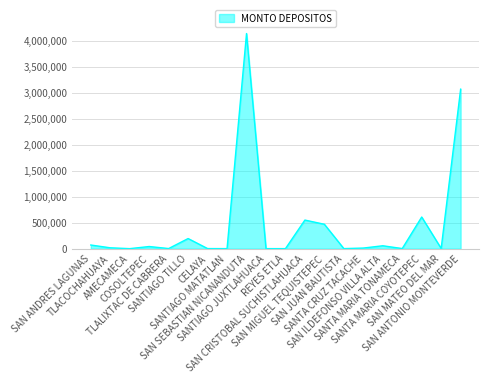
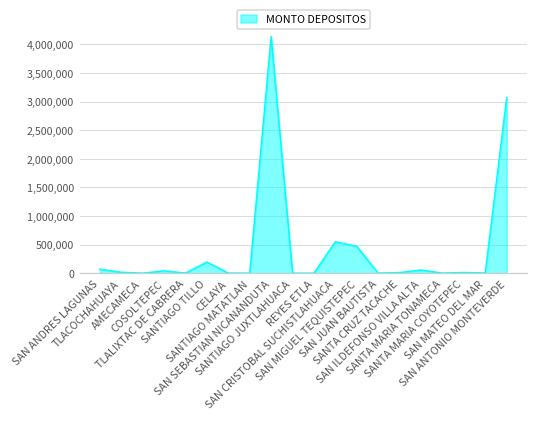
  {
    "SAN ANDRES LAGUNAS": "100,000",
    "TLACOCHAHUAYA": "0",
    "AMECAMECA": "0",
    "COSOLTEPEC": "0",
    "TLALIXTAC DE CABRERA": "0",
    "SANTIAGO TILLO": "200,000",
    "CELAYA": "0",
    "SANTIAGO MATATLAN": "0",
    "SAN SEBASTIAN NICANANDUTA": "4,100,000",
    "SANTIAGO JUXTLAHUACA": "0",
    "REYES ETLA": "0",
    "SAN CRISTOBAL SUCHISTLAHUACA": "500,000",
    "SAN MIGUEL TEQUISTEPEC": "500,000",
    "SAN JUAN BAUTISTA": "0",
    "SANTA CRUZ TACACHE": "0",
    "SAN ILDEFONSO VILLA ALTA": "100,000",
    "SANTA MARIA TONAMECA": "0",
-   "SANTA MARIA COYOTEPEC": "600,000",
+   "SANTA MARIA COYOTEPEC": "0",
    "SAN MATEO DEL MAR": "0",
    "SAN ANTONIO MONTEVERDE": "3,100,000"
  }
